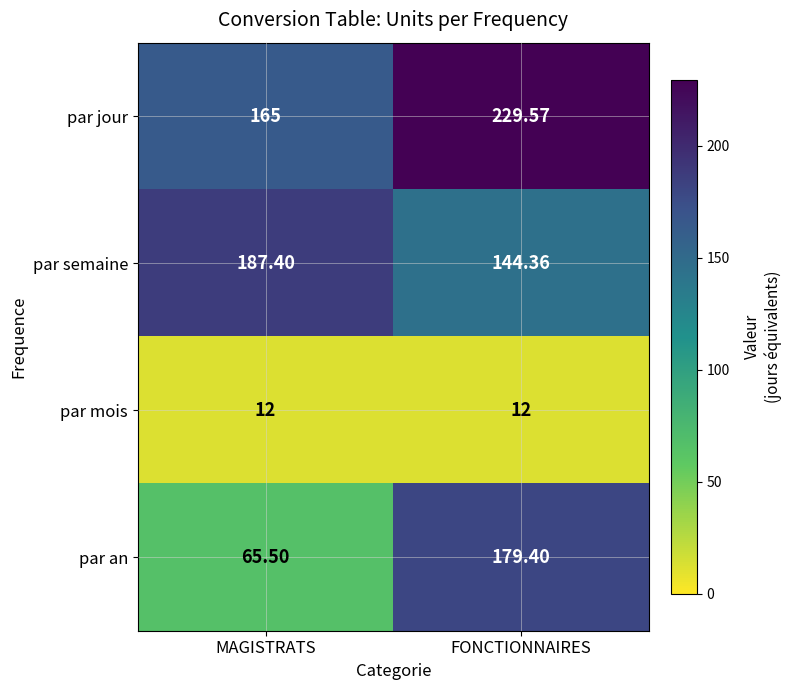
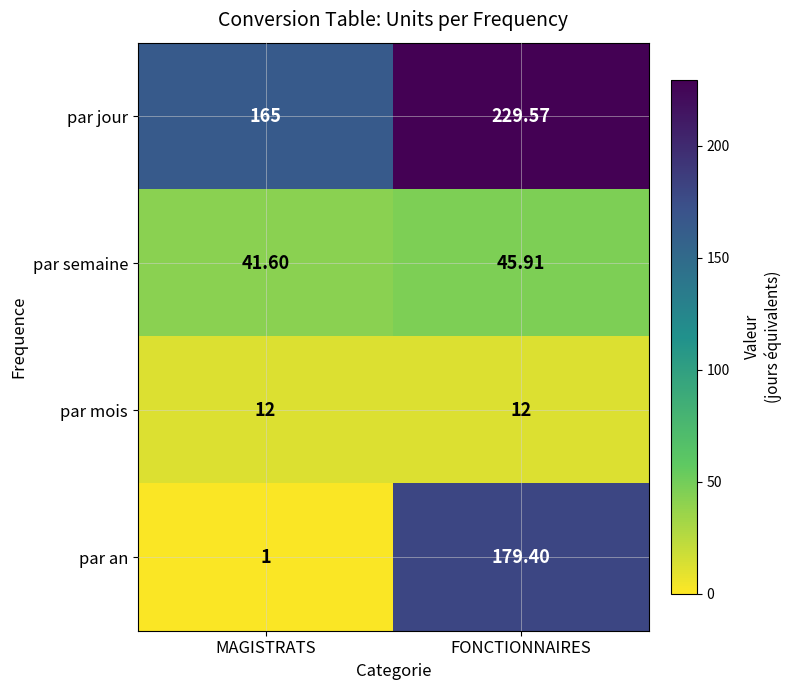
  {
    "par jour": {
      "MAGISTRATS": 165,
      "FONCTIONNAIRES": 229.57
    },
    "par semaine": {
-     "MAGISTRATS": 187.40,
-     "FONCTIONNAIRES": 144.36
+     "MAGISTRATS": 41.60,
+     "FONCTIONNAIRES": 45.91
    },
    "par mois": {
      "MAGISTRATS": 12,
      "FONCTIONNAIRES": 12
    },
    "par an": {
-     "MAGISTRATS": 65.50,
+     "MAGISTRATS": 1,
      "FONCTIONNAIRES": 179.40
    }
  }
